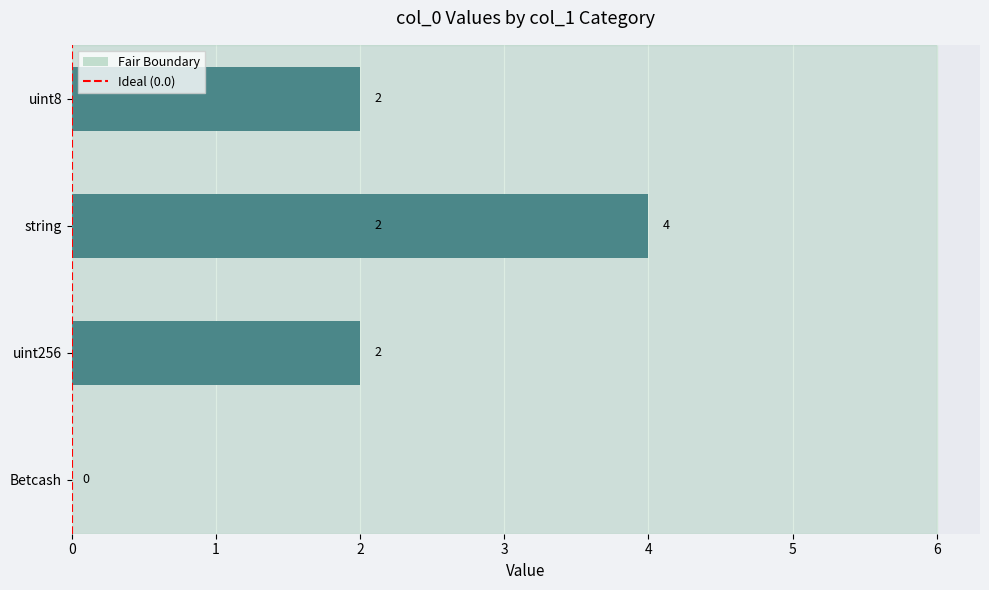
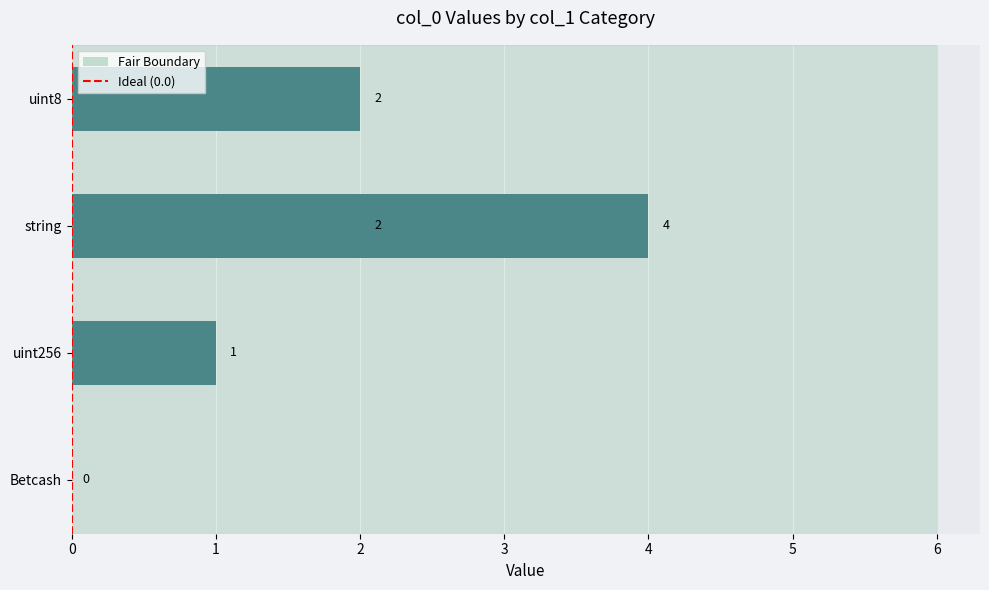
  {
    "uint8": 2,
-   "uint256": 2,
+   "uint256": 1,
    "Betcash": 0
  }
